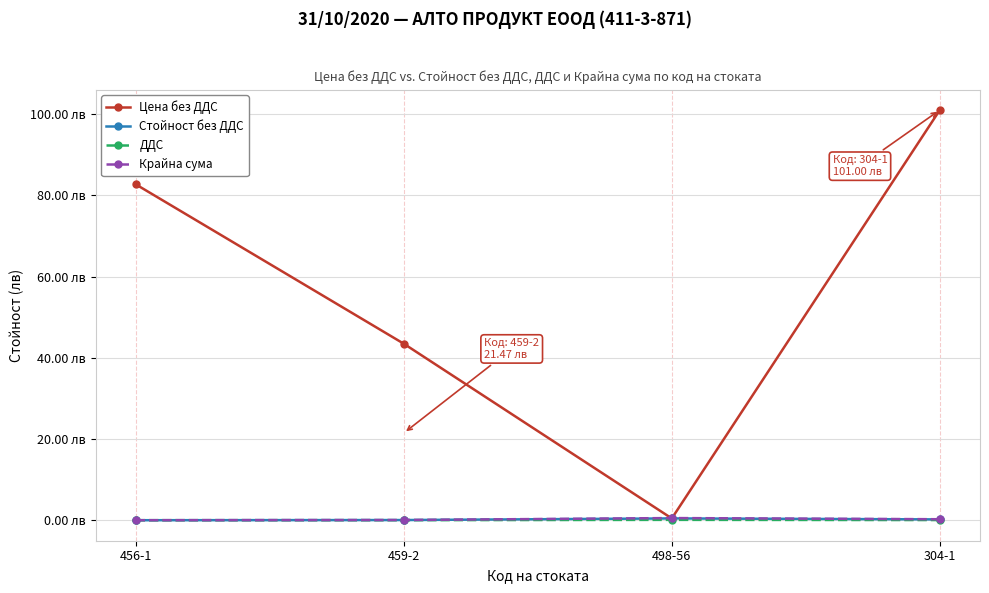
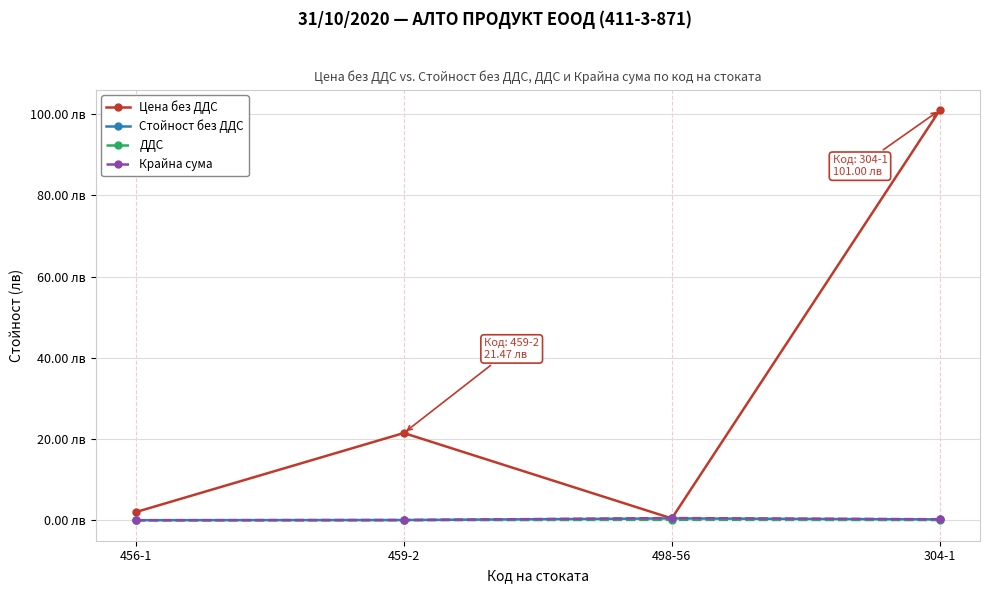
  {
    "Цена без ДДС": {
-     "456-1": "83 лв",
-     "459-2": "43 лв"
+     "456-1": "2 лв",
+     "459-2": "21 лв"
    }
  }
